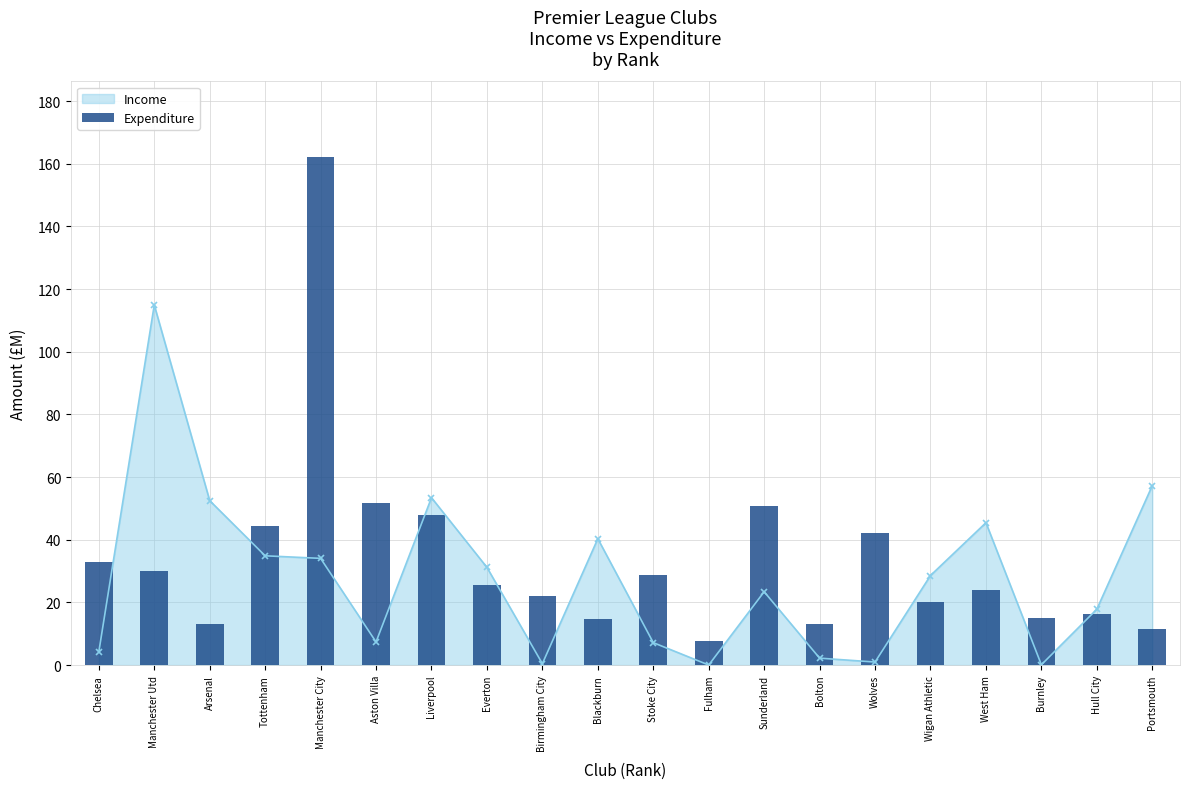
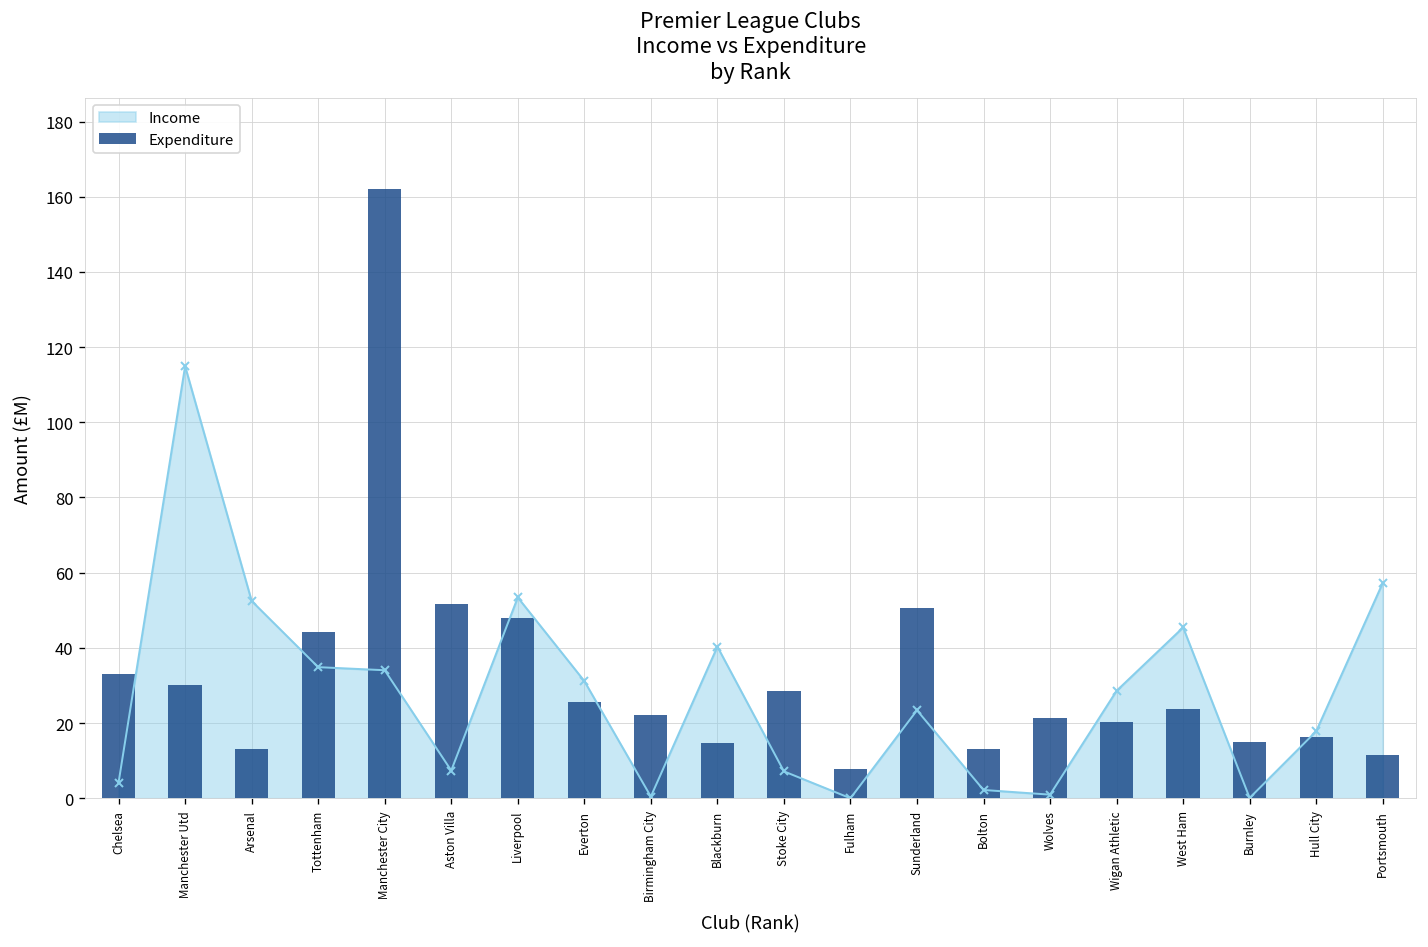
  {
    "Income": {
      "Chelsea": 4,
      "Manchester Utd": 115,
      "Arsenal": 52,
      "Tottenham": 35,
      "Manchester City": 34,
      "Aston Villa": 7,
      "Liverpool": 53,
      "Everton": 31,
      "Birmingham City": 0,
      "Blackburn": 40,
      "Stoke City": 7,
      "Fulham": 0,
      "Sunderland": 23,
      "Bolton": 2,
      "Wolves": 1,
      "Wigan Athletic": 29,
      "West Ham": 45,
      "Burnley": 0,
      "Hull City": 18,
      "Portsmouth": 57
    },
    "Expenditure": {
      "Chelsea": 33,
      "Manchester Utd": 30,
      "Arsenal": 13,
      "Tottenham": 44,
      "Manchester City": 162,
      "Aston Villa": 52,
      "Liverpool": 48,
      "Everton": 26,
      "Birmingham City": 22,
      "Blackburn": 15,
      "Stoke City": 29,
      "Fulham": 8,
      "Sunderland": 51,
      "Bolton": 13,
-     "Wolves": 42,
+     "Wolves": 21,
      "Wigan Athletic": 20,
      "West Ham": 24,
      "Burnley": 15,
      "Hull City": 16,
      "Portsmouth": 12
    }
  }
